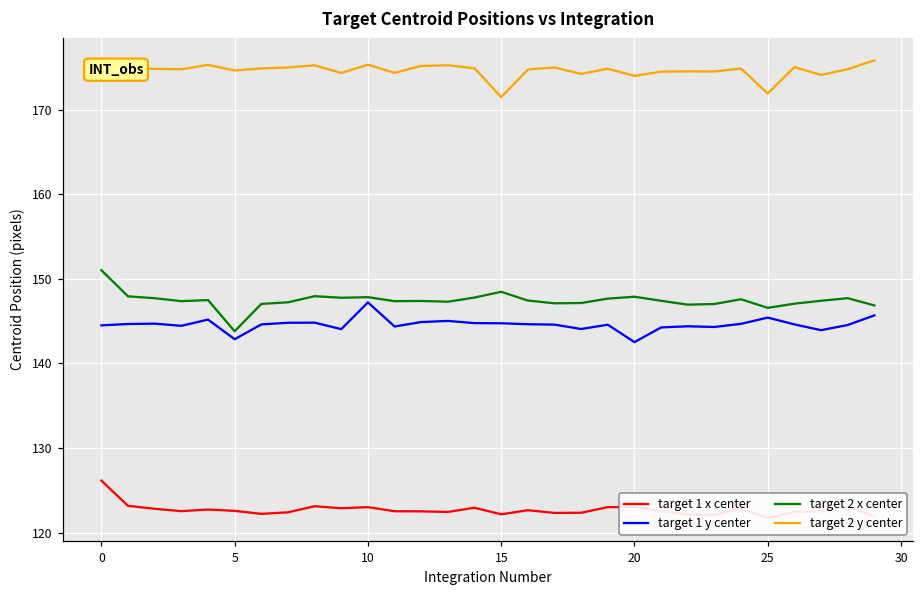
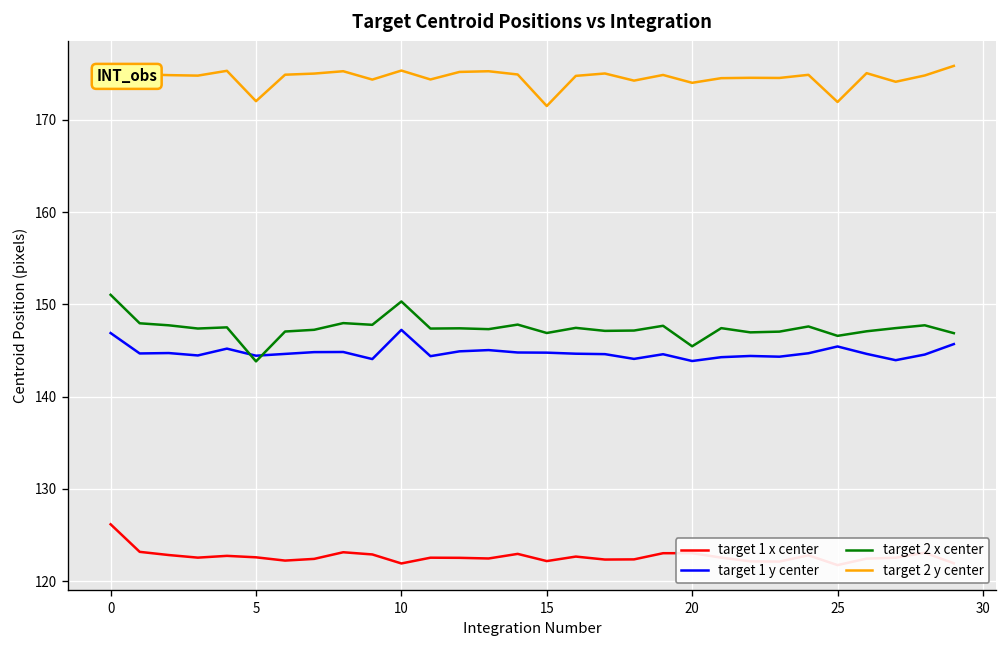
  {
    "target 1 x center": {
      "0": 126,
      "5": 123,
-     "10": 123,
+     "10": 122,
      "15": 122
    },
    "target 1 y center": {
-     "0": 145,
-     "5": 143,
+     "0": 147,
+     "5": 144,
      "10": 147,
      "15": 145,
-     "20": 143,
+     "20": 144,
      "25": 145
    },
    "target 2 x center": {
      "0": 151,
      "5": 144,
-     "10": 148,
-     "15": 148,
-     "20": 148,
+     "10": 150,
+     "15": 147,
+     "20": 145,
      "25": 147
    },
    "target 2 y center": {
-     "5": 175,
+     "5": 172,
      "10": 175,
      "15": 171,
      "20": 174,
      "25": 172
    }
  }
